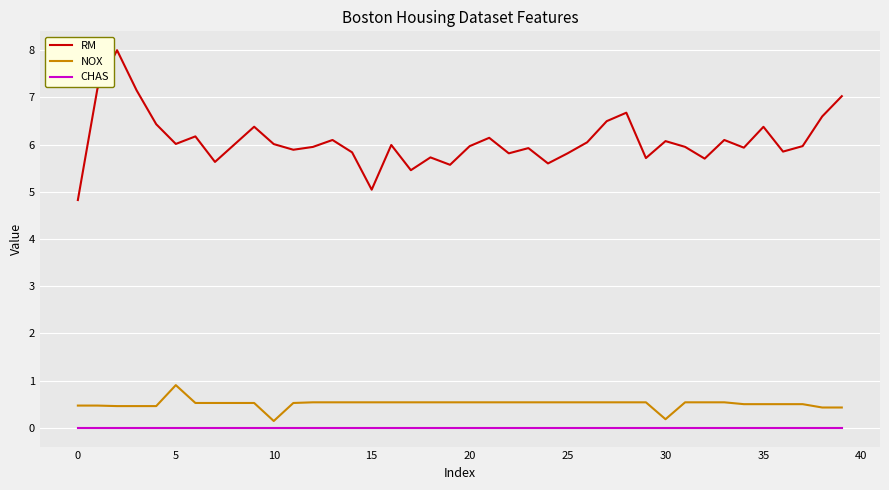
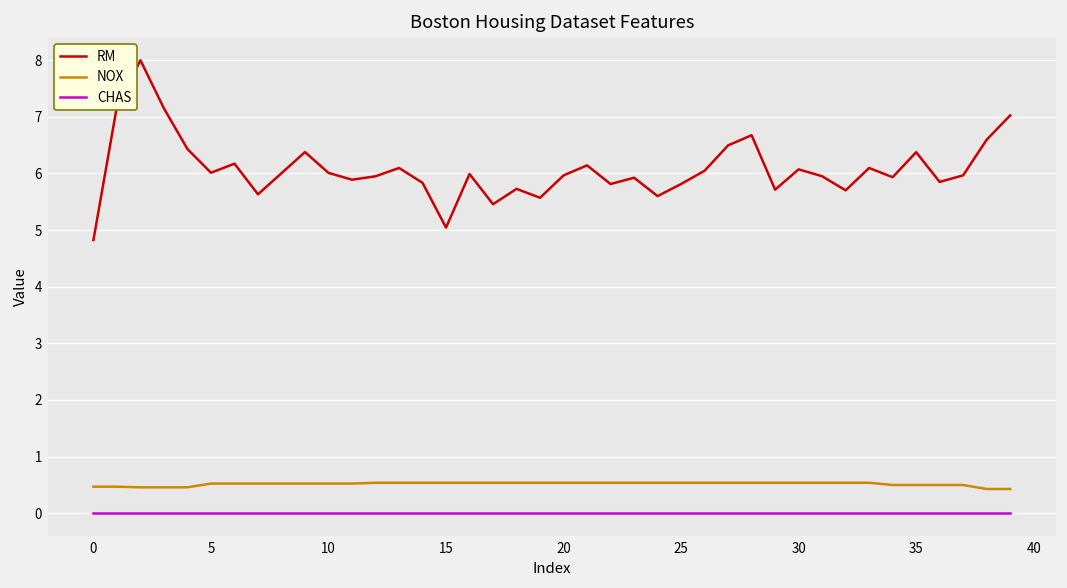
  {
    "RM": {
      "0": 4.8,
      "5": 6.0,
      "10": 6.0,
      "15": 5.0,
      "20": 6.0,
      "25": 5.8,
      "30": 6.1,
      "35": 6.4
    },
    "NOX": {
      "0": 0.5,
-     "5": 0.9,
-     "10": 0.1,
+     "5": 0.5,
+     "10": 0.5,
      "15": 0.5,
      "20": 0.5,
      "25": 0.5,
-     "30": 0.2,
+     "30": 0.5,
      "35": 0.5
    },
    "CHAS": {
      "0": 0.0,
      "5": 0.0,
      "10": 0.0,
      "15": 0.0,
      "20": 0.0,
      "25": 0.0,
      "30": 0.0,
      "35": 0.0
    }
  }
